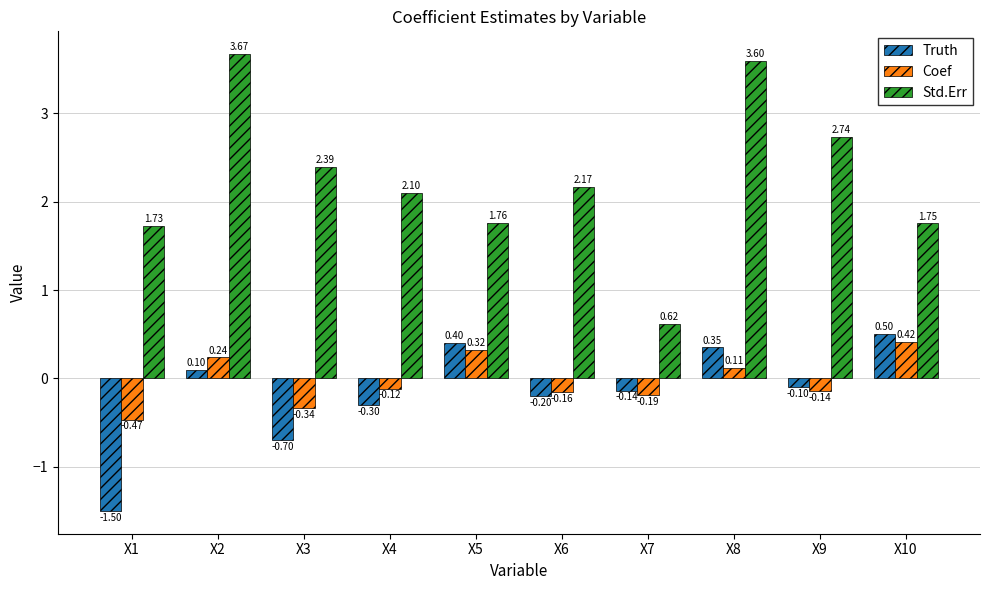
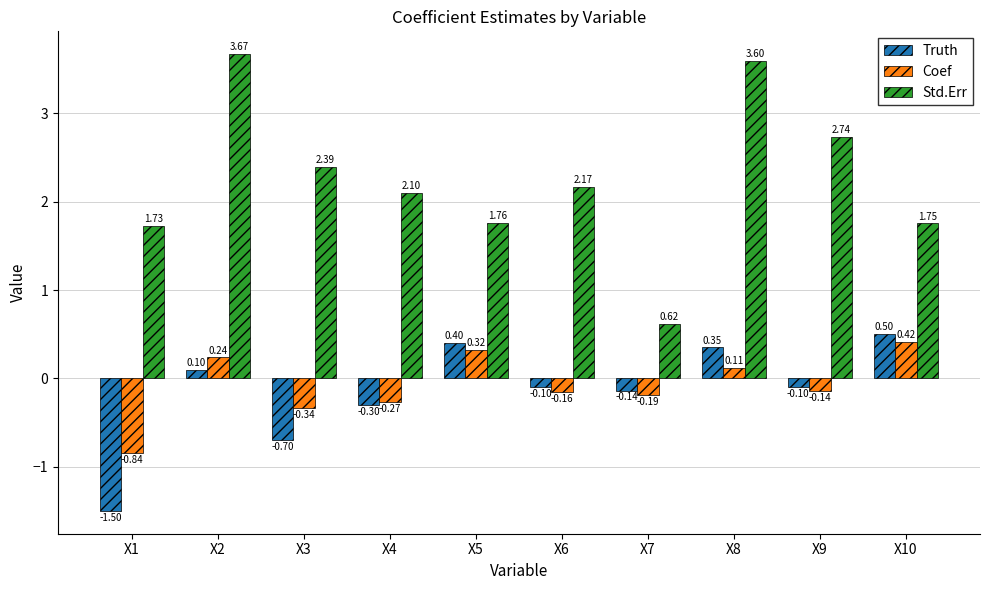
  {
    "Truth": {
      "X1": -1.50,
      "X2": 0.10,
      "X3": -0.70,
      "X4": -0.30,
      "X5": 0.40,
-     "X6": -0.20,
+     "X6": -0.10,
      "X7": -0.14,
      "X8": 0.35,
      "X9": -0.10,
      "X10": 0.50
    },
    "Coef": {
-     "X1": -0.47,
+     "X1": -0.84,
      "X2": 0.24,
      "X3": -0.34,
-     "X4": -0.12,
+     "X4": -0.27,
      "X5": 0.32,
      "X6": -0.16,
      "X7": -0.19,
      "X8": 0.11,
      "X9": -0.14,
      "X10": 0.42
    },
    "Std.Err": {
      "X1": 1.73,
      "X2": 3.67,
      "X3": 2.39,
      "X4": 2.10,
      "X5": 1.76,
      "X6": 2.17,
      "X7": 0.62,
      "X8": 3.60,
      "X9": 2.74,
      "X10": 1.75
    }
  }
